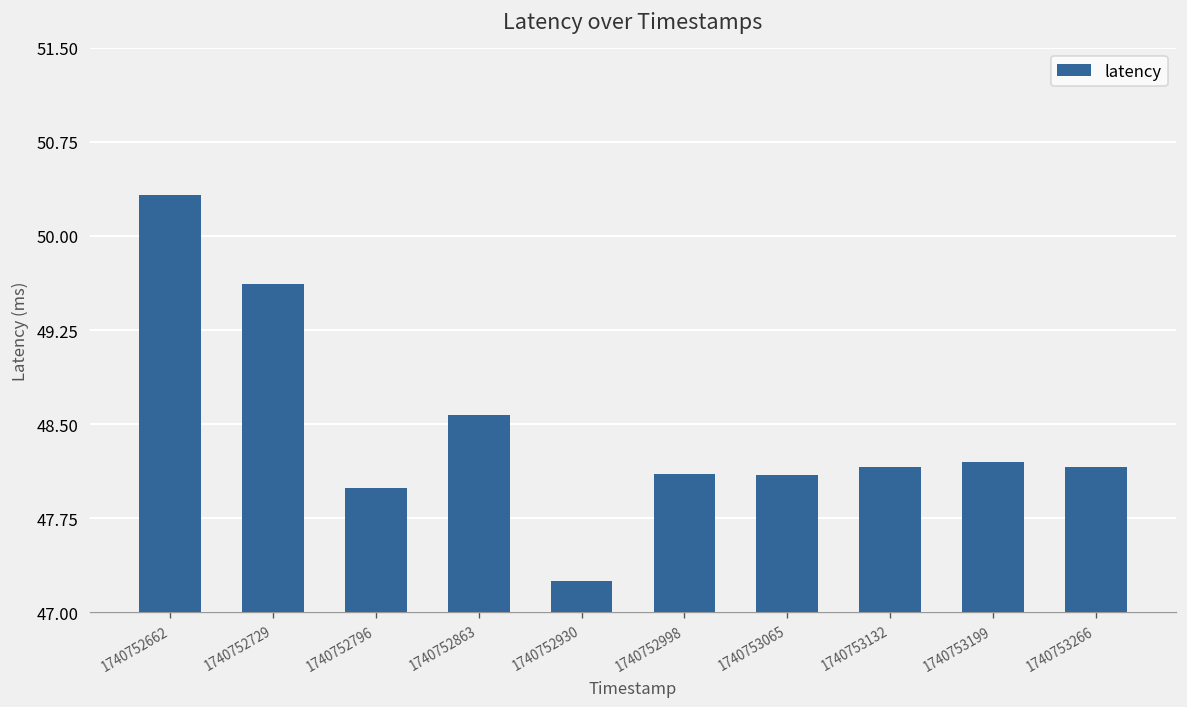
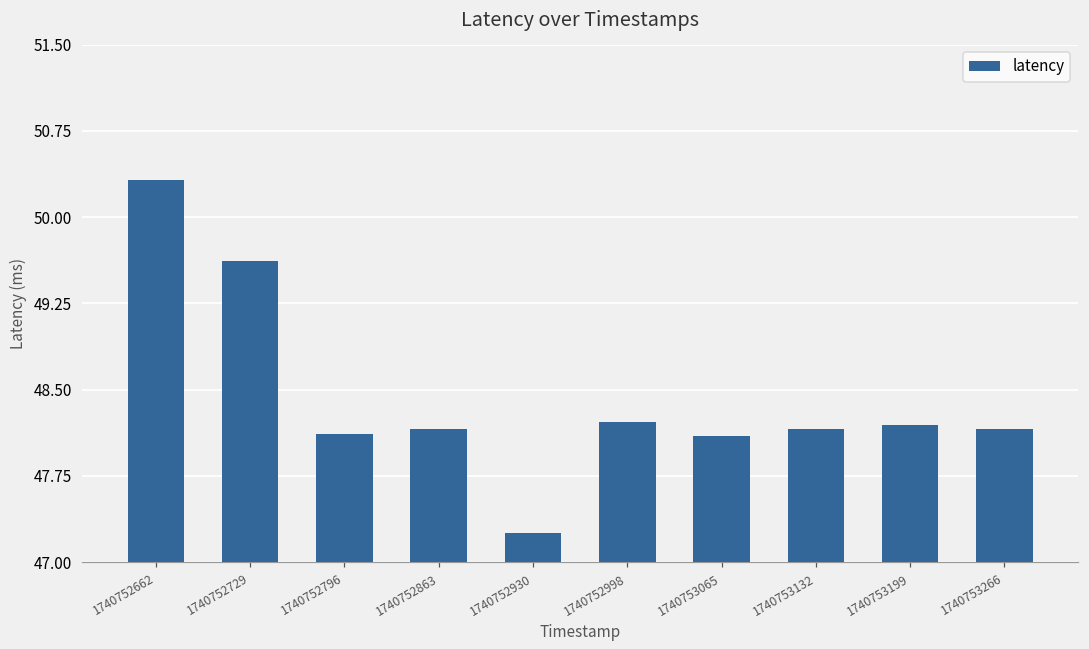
  {
    "1740752662": 50.33,
    "1740752729": 49.62,
-   "1740752796": 47.99,
-   "1740752863": 48.57,
+   "1740752796": 48.12,
+   "1740752863": 48.16,
    "1740752930": 47.25,
-   "1740752998": 48.11,
+   "1740752998": 48.22,
    "1740753065": 48.09,
    "1740753132": 48.16,
    "1740753199": 48.20,
    "1740753266": 48.16
  }
